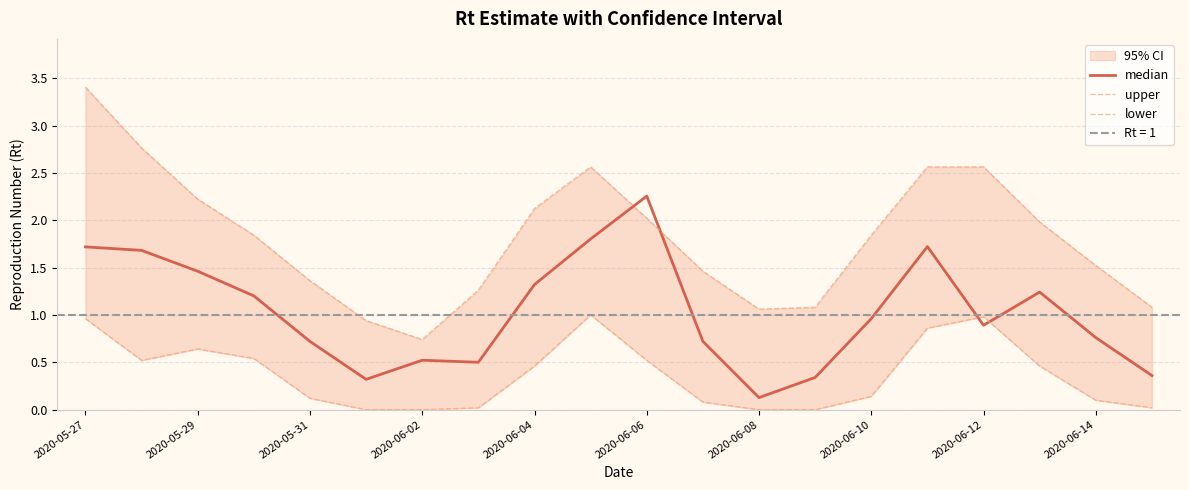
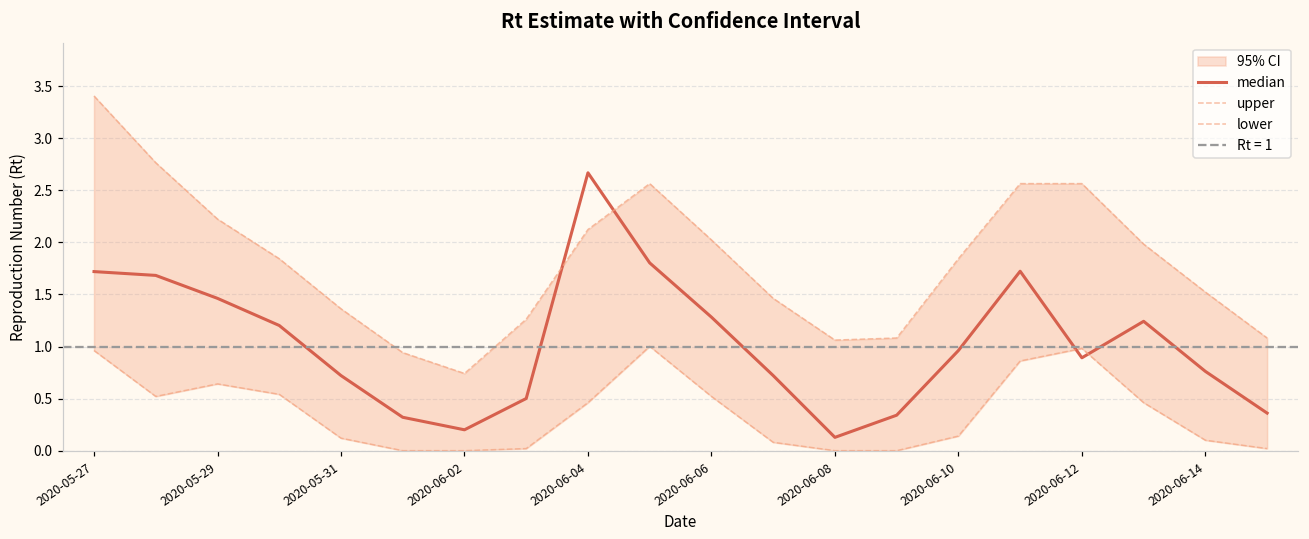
  {
    "median": {
      "2020-05-27": 1.7,
      "2020-05-29": 1.5,
      "2020-05-31": 0.7,
-     "2020-06-02": 0.5,
-     "2020-06-04": 1.3,
-     "2020-06-06": 2.3,
+     "2020-06-02": 0.2,
+     "2020-06-04": 2.7,
+     "2020-06-06": 1.3,
      "2020-06-08": 0.1,
      "2020-06-10": 1.0,
      "2020-06-12": 0.9,
      "2020-06-14": 0.8
    }
  }
